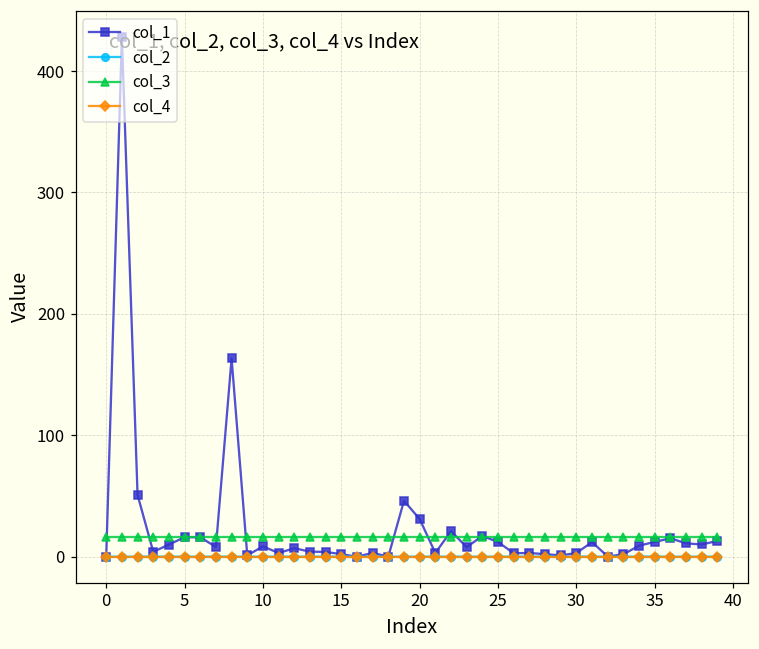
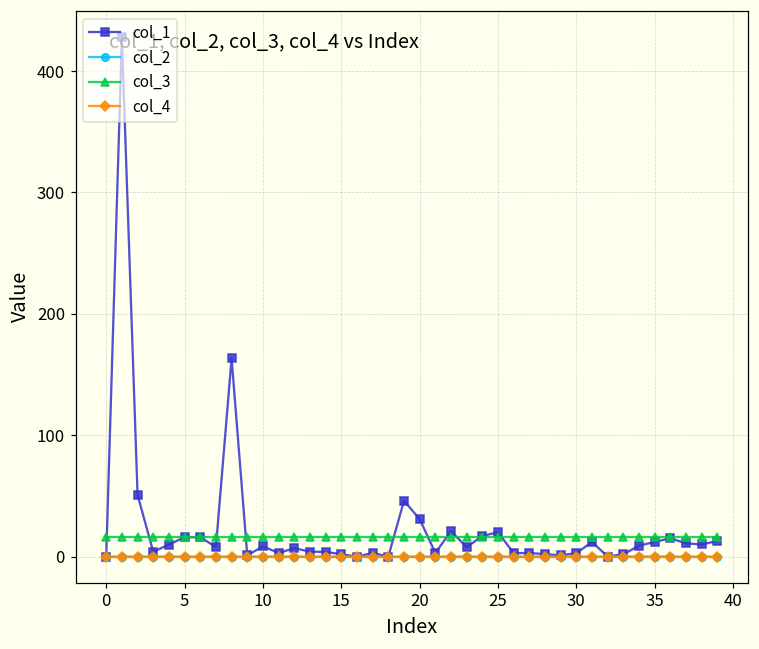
  {
    "col_1": {
      "10": 8,
      "20": 31,
-     "25": 12,
+     "25": 20,
      "30": 3,
      "35": 12
    },
    "col_4": {
      "5": 0,
      "10": 0,
      "20": 0,
      "25": 0,
      "30": 0,
      "35": 0
    },
    "col_3": {
      "0": 16,
      "10": 16,
      "15": 16,
      "20": 16,
      "25": 16,
      "30": 16,
      "35": 16
    }
  }
